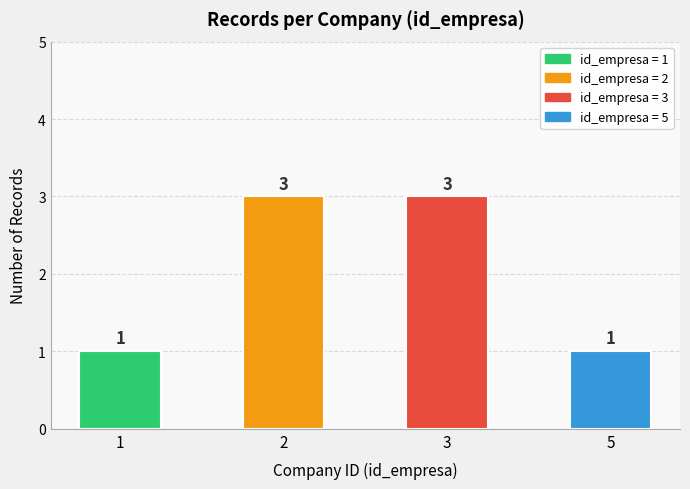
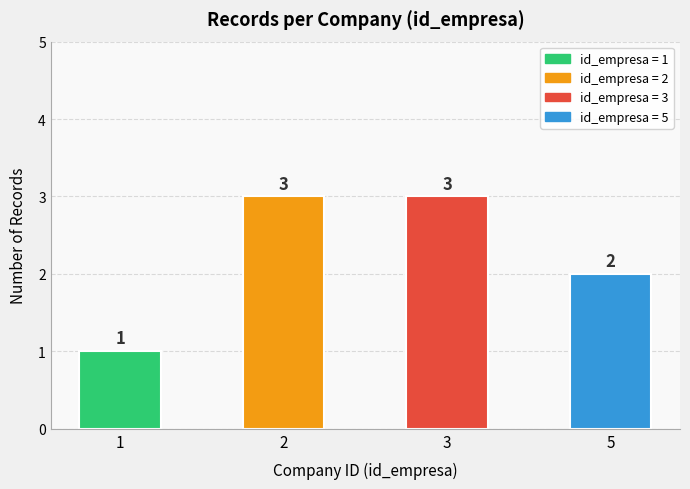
  {
    "1": 1,
    "2": 3,
    "3": 3,
-   "5": 1
+   "5": 2
  }
